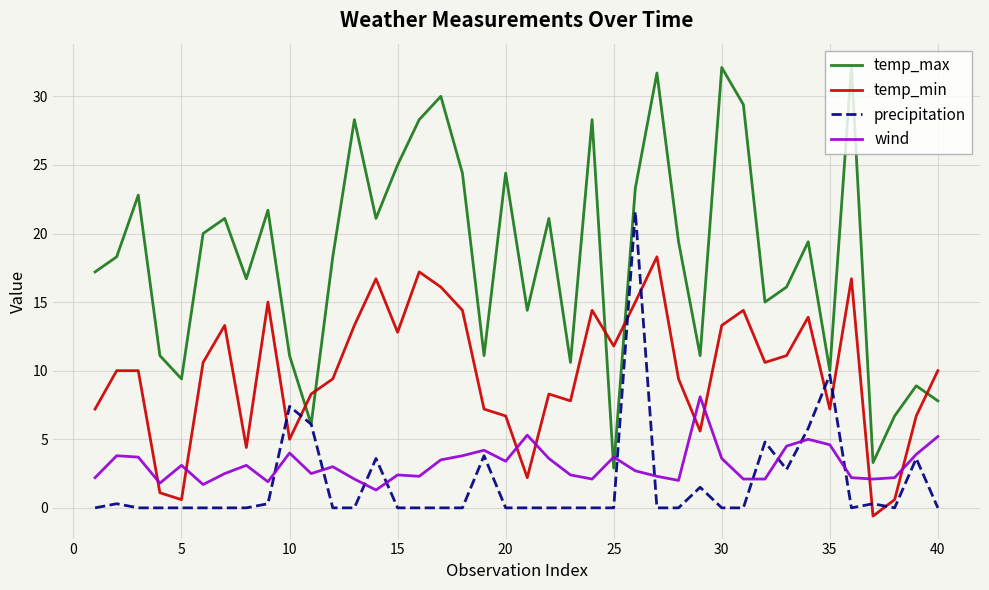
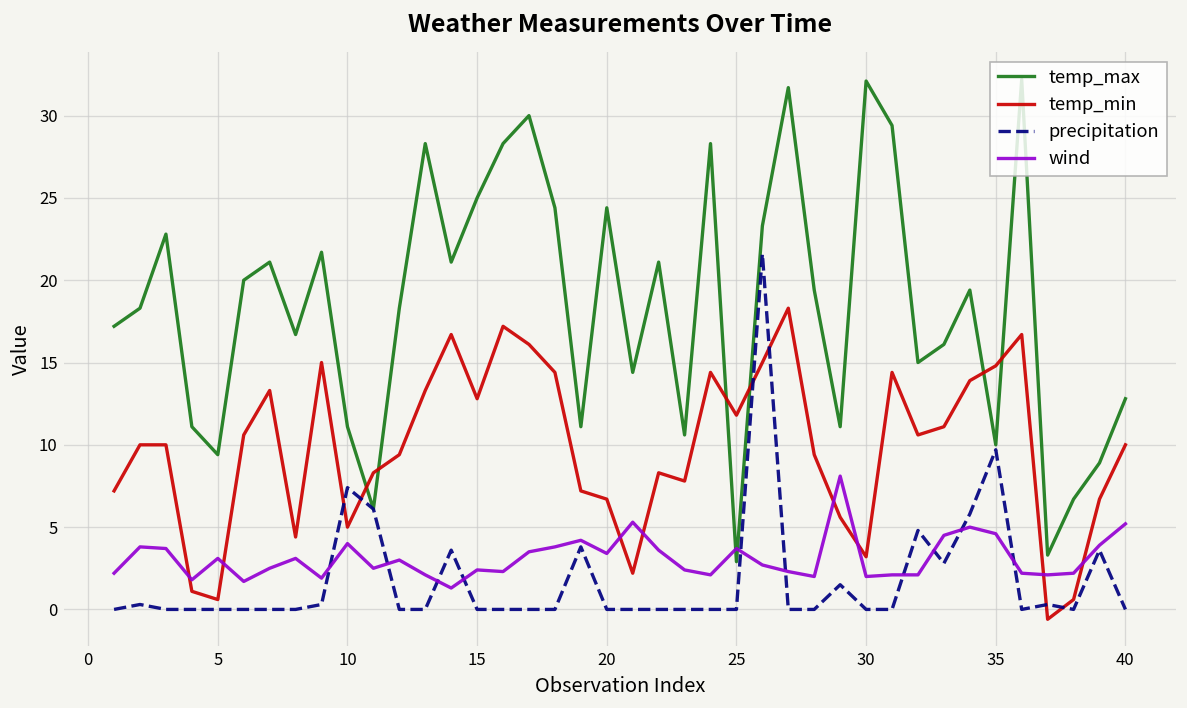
  {
    "temp_max": {
      "5": 9.4,
      "10": 11.1,
      "15": 25.0,
      "20": 24.4,
      "25": 2.9,
      "30": 32.1,
      "35": 10.0,
-     "40": 7.8
+     "40": 12.8
    },
    "temp_min": {
      "5": 0.6,
      "10": 5.0,
      "15": 12.8,
      "20": 6.7,
      "25": 11.8,
-     "30": 13.3,
-     "35": 7.2,
+     "30": 3.2,
+     "35": 14.8,
      "40": 10.0
    },
    "precipitation": {
      "5": 0.0,
      "10": 7.4,
      "15": 0.0,
      "20": 0.0,
      "25": 0.0,
      "30": 0.0,
      "35": 9.7,
      "40": 0.0
    },
    "wind": {
      "5": 3.1,
      "10": 4.0,
      "15": 2.4,
      "20": 3.4,
      "25": 3.7,
-     "30": 3.6,
+     "30": 2.0,
      "35": 4.6,
      "40": 5.2
    }
  }
